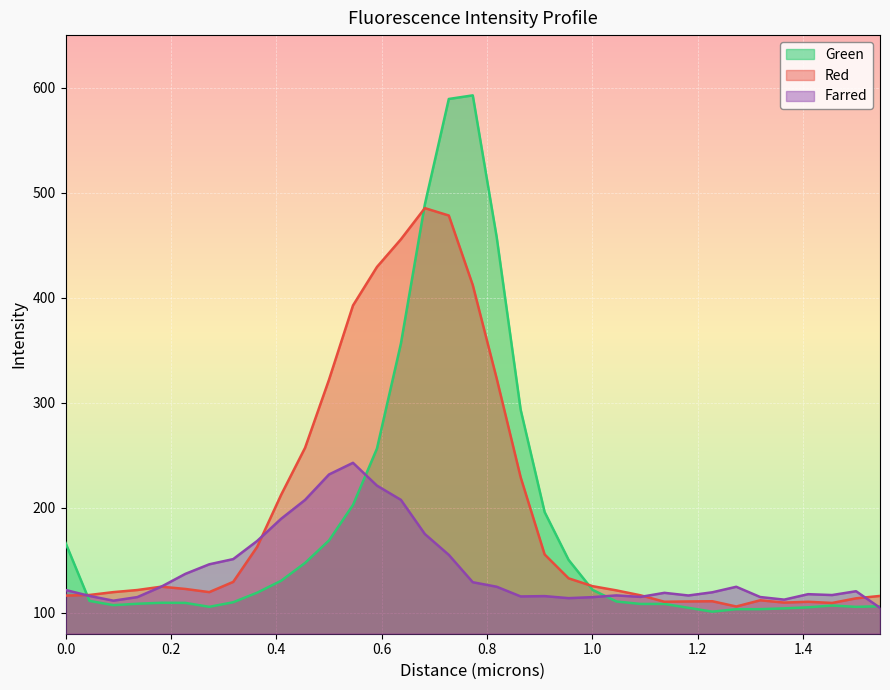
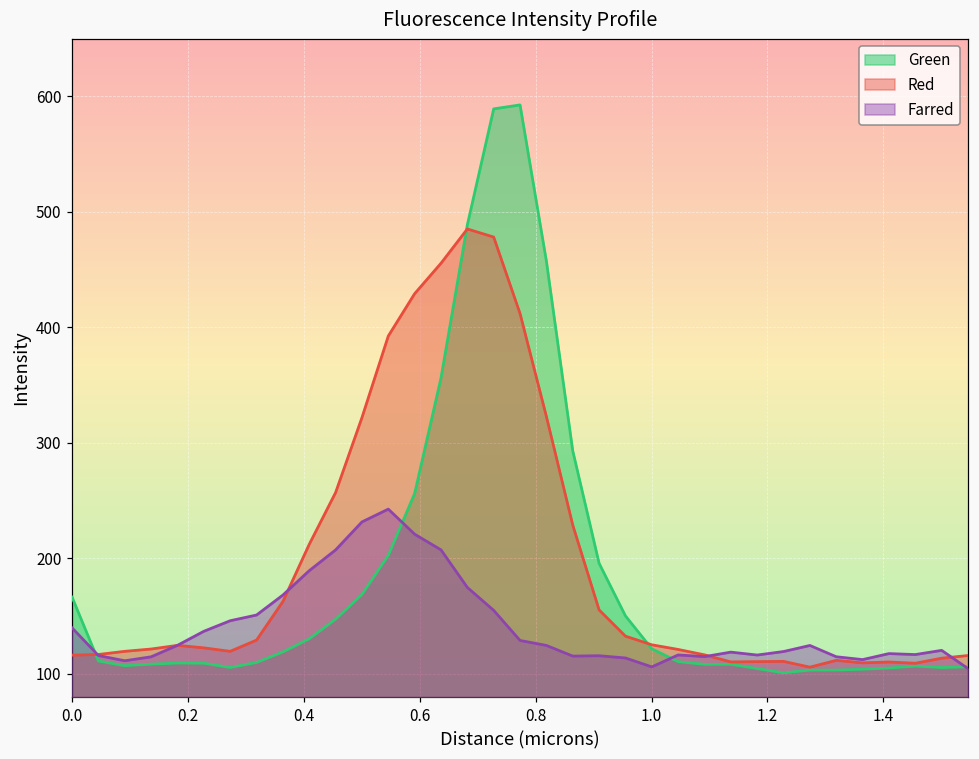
  {
    "Green": {
      "0.0": 167,
      "1.0": 122
    },
    "Red": {
      "0.0": 116,
      "1.0": 125
    },
    "Farred": {
-     "0.0": 122,
-     "1.0": 115
+     "0.0": 140,
+     "1.0": 106
    }
  }
